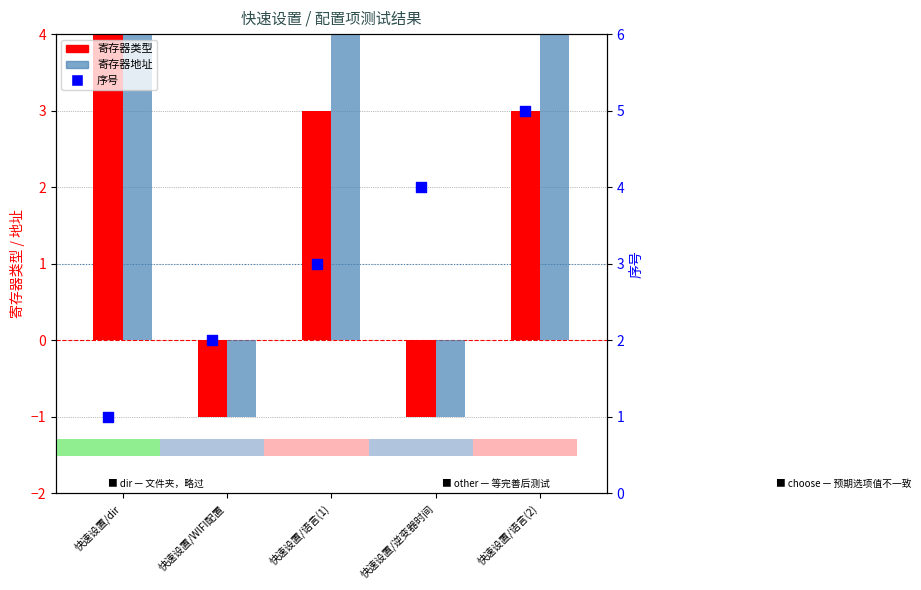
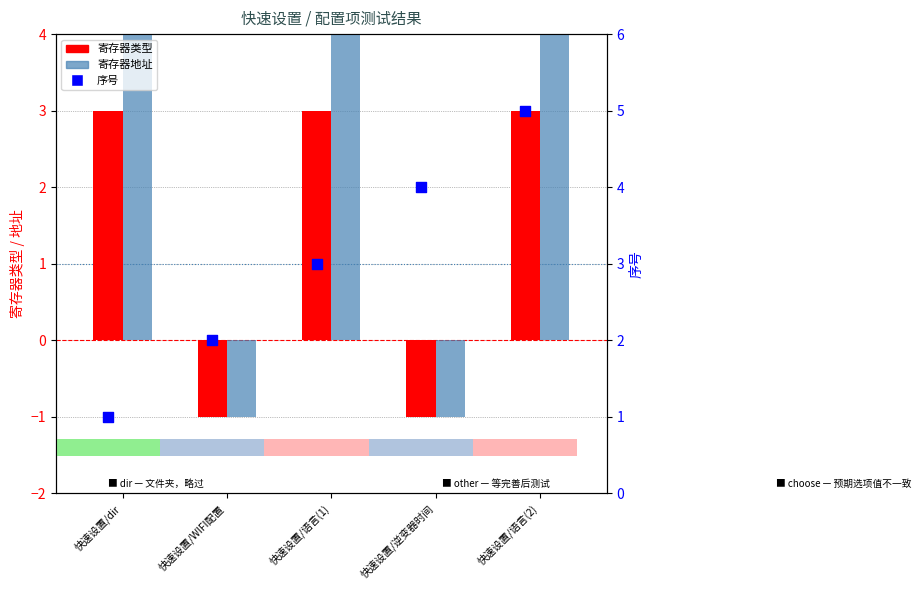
  {
    "寄存器类型": {
-     "快速设置/dir": 4,
+     "快速设置/dir": 3,
      "快速设置/WIFI配置": -1,
      "快速设置/语言(1)": 3,
      "快速设置/逆变器时间": -1,
      "快速设置/语言(2)": 3
    },
    "寄存器地址": {
      "快速设置/WIFI配置": -1,
      "快速设置/逆变器时间": -1
    }
  }
